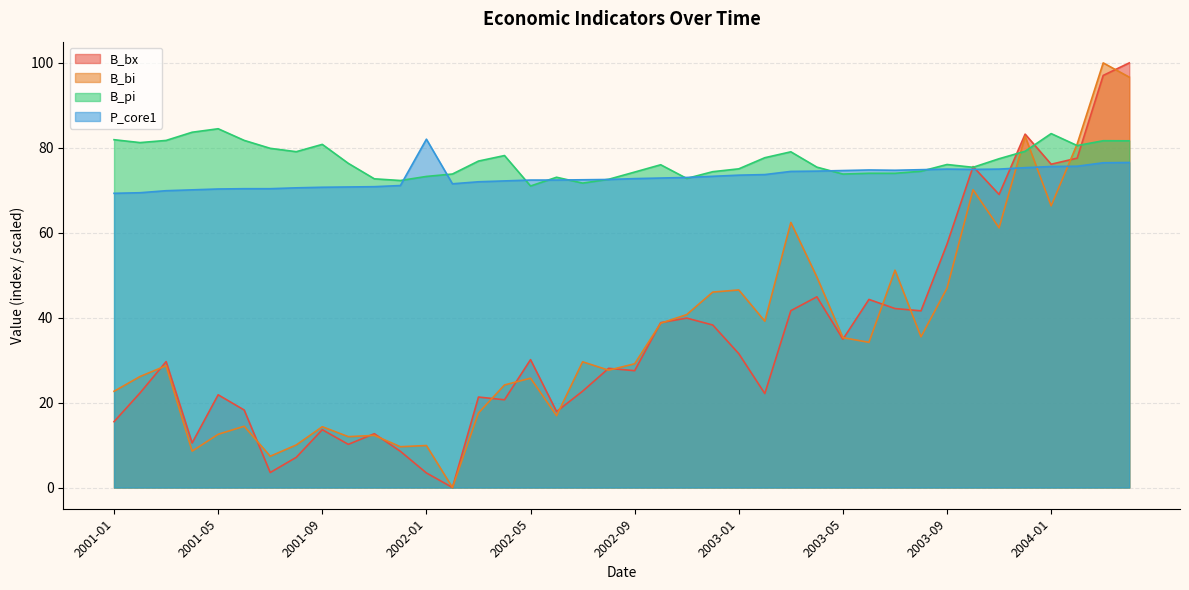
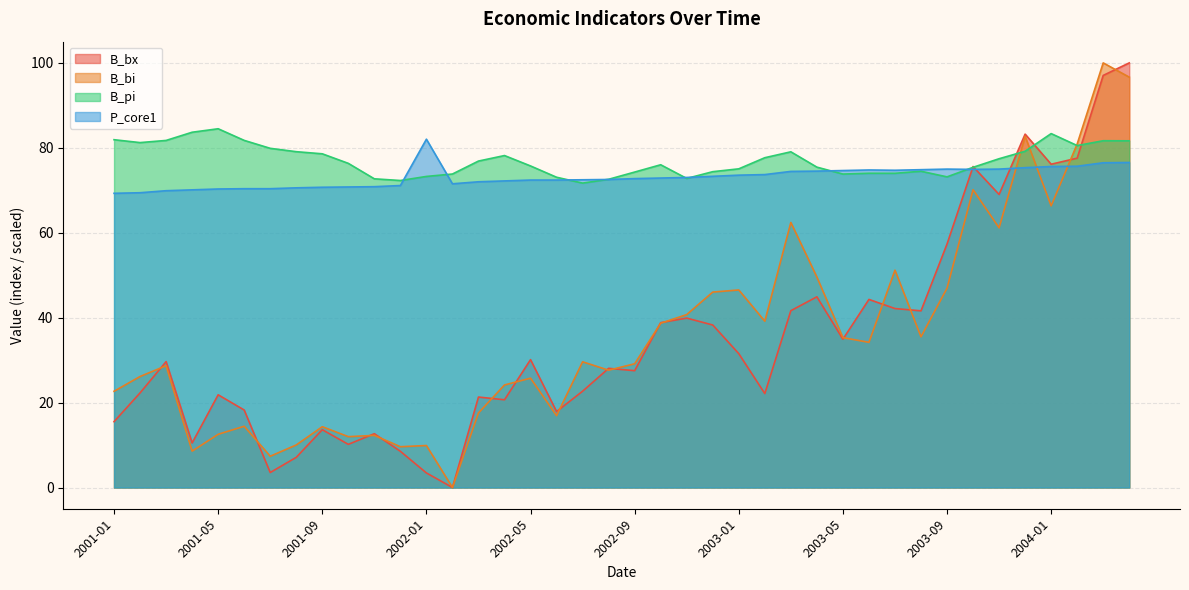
  {
    "B_pi": {
      "2001-01": 82,
      "2001-05": 84,
-     "2001-09": 81,
+     "2001-09": 79,
      "2002-01": 73,
-     "2002-05": 71,
+     "2002-05": 76,
      "2002-09": 74,
      "2003-01": 75,
      "2003-05": 74,
-     "2003-09": 76,
+     "2003-09": 73,
      "2004-01": 83
    },
    "P_core1": {
      "2001-01": 69,
      "2001-05": 70,
      "2001-09": 71,
      "2002-01": 82,
      "2002-05": 72,
      "2002-09": 73,
      "2003-01": 74,
      "2003-05": 75,
      "2003-09": 75
    }
  }
